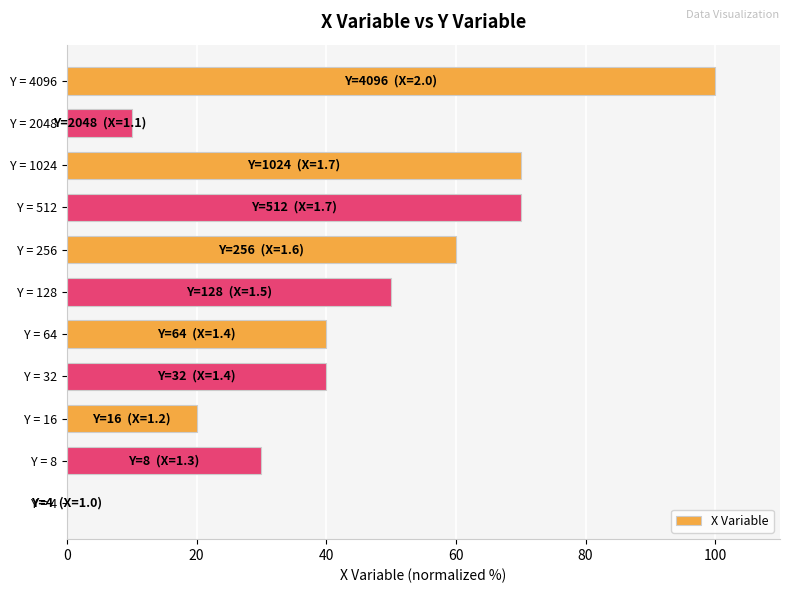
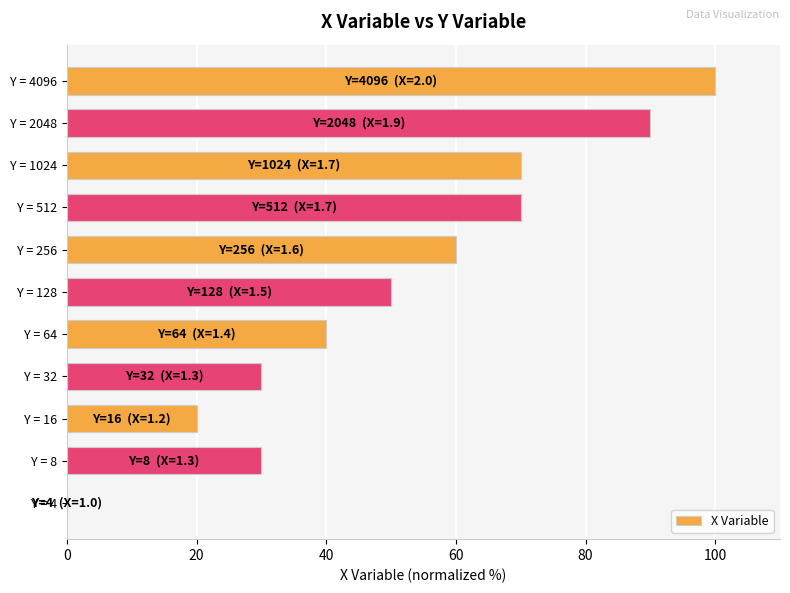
  {
-   "Y = 2048": 1.1,
-   "Y = 32": 1.4
+   "Y = 2048": 1.9,
+   "Y = 32": 1.3
  }
